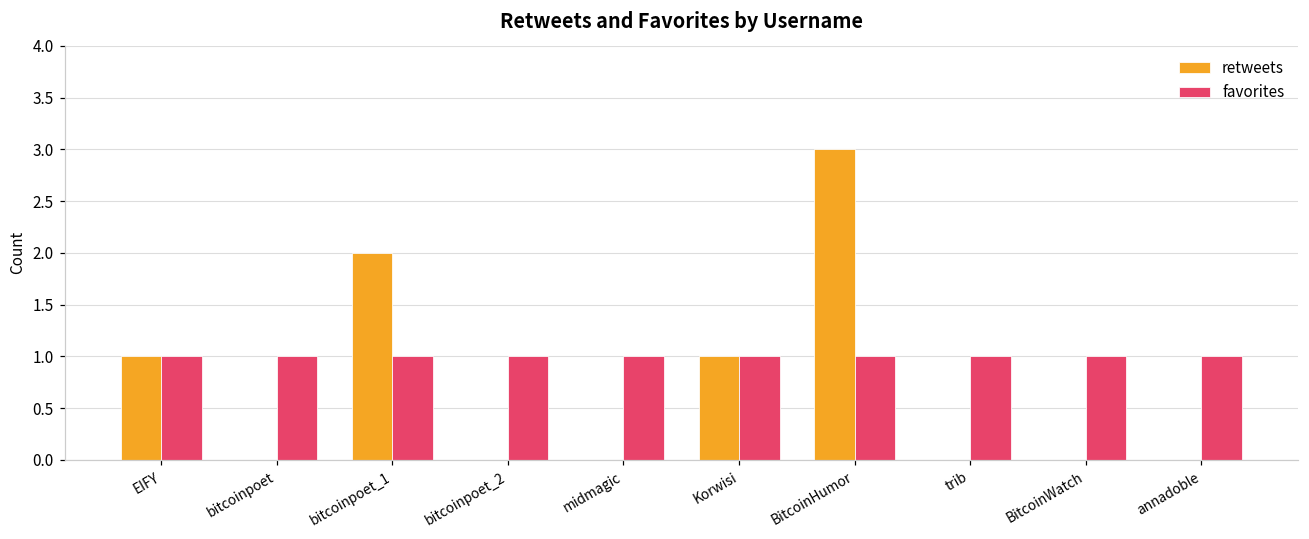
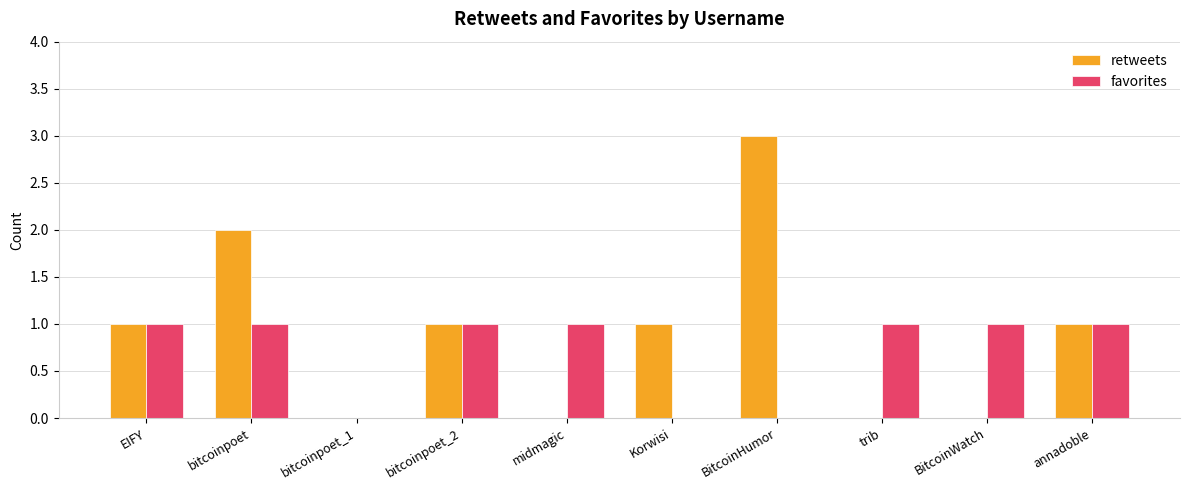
  {
    "retweets": {
      "EIFY": 1,
-     "bitcoinpoet": 0,
-     "bitcoinpoet_1": 2,
-     "bitcoinpoet_2": 0,
+     "bitcoinpoet": 2,
+     "bitcoinpoet_1": 0,
+     "bitcoinpoet_2": 1,
      "midmagic": 0,
      "Korwisi": 1,
      "BitcoinHumor": 3,
      "trib": 0,
      "BitcoinWatch": 0,
-     "annadoble": 0
+     "annadoble": 1
    },
    "favorites": {
      "EIFY": 1,
      "bitcoinpoet": 1,
-     "bitcoinpoet_1": 1,
+     "bitcoinpoet_1": 0,
      "bitcoinpoet_2": 1,
      "midmagic": 1,
-     "Korwisi": 1,
-     "BitcoinHumor": 1,
+     "Korwisi": 0,
+     "BitcoinHumor": 0,
      "trib": 1,
      "BitcoinWatch": 1,
      "annadoble": 1
    }
  }
